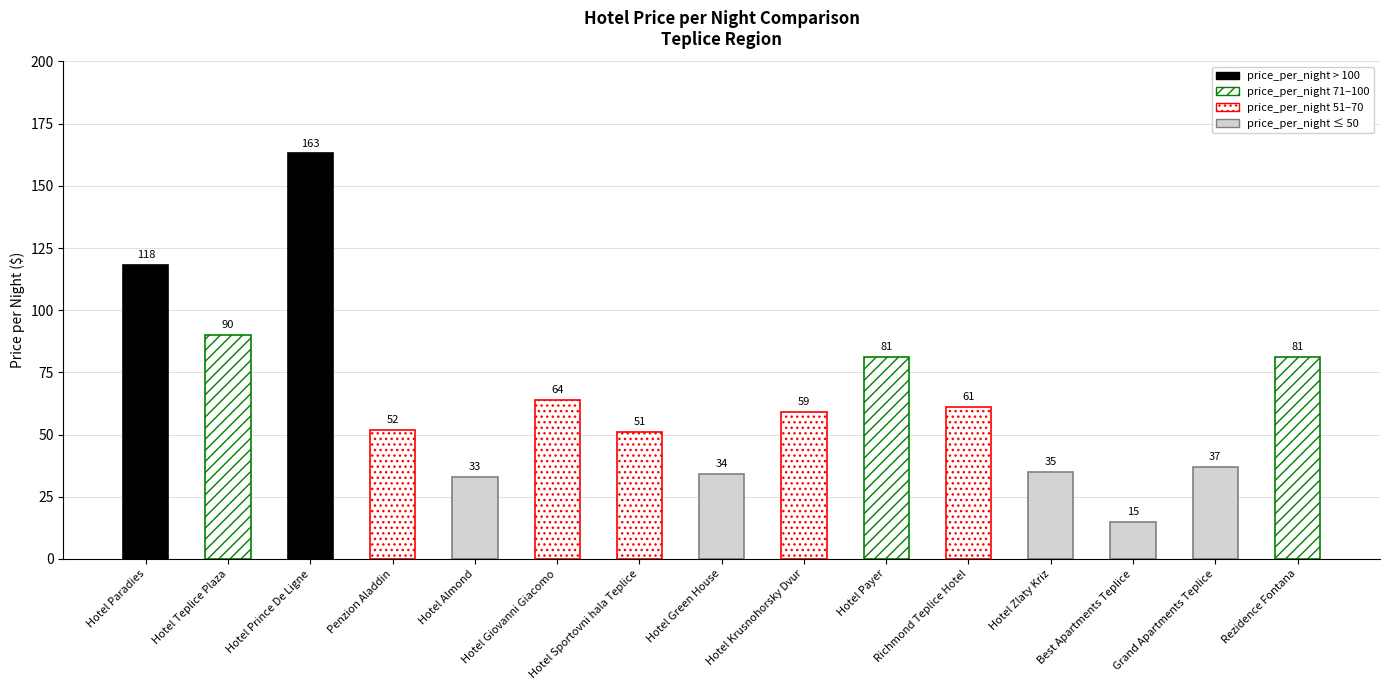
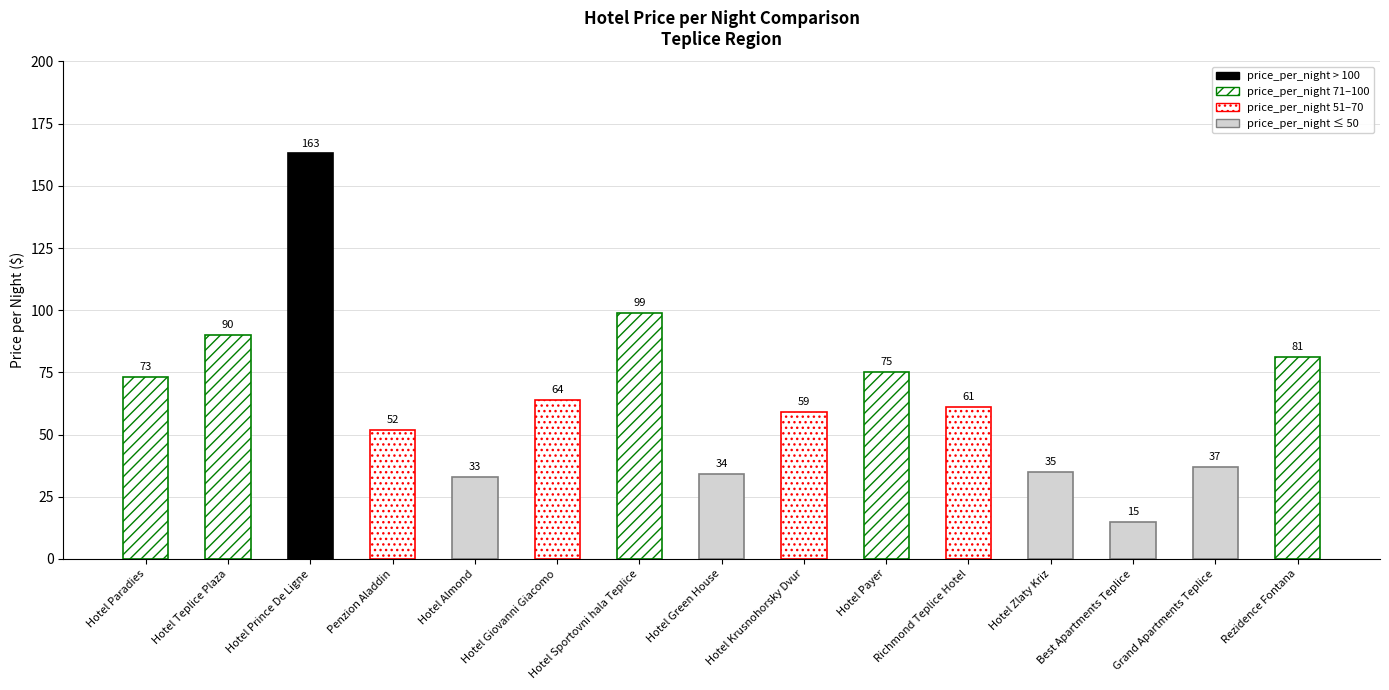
  {
-   "Hotel Paradies": 118,
+   "Hotel Paradies": 73,
    "Hotel Teplice Plaza": 90,
    "Hotel Prince De Ligne": 163,
    "Penzion Aladdin": 52,
    "Hotel Almond": 33,
    "Hotel Giovanni Giacomo": 64,
-   "Hotel Sportovni hala Teplice": 51,
+   "Hotel Sportovni hala Teplice": 99,
    "Hotel Green House": 34,
    "Hotel Krusnohorsky Dvur": 59,
-   "Hotel Payer": 81,
+   "Hotel Payer": 75,
    "Richmond Teplice Hotel": 61,
    "Hotel Zlaty Kriz": 35,
    "Best Apartments Teplice": 15,
    "Grand Apartments Teplice": 37,
    "Rezidence Fontana": 81
  }
